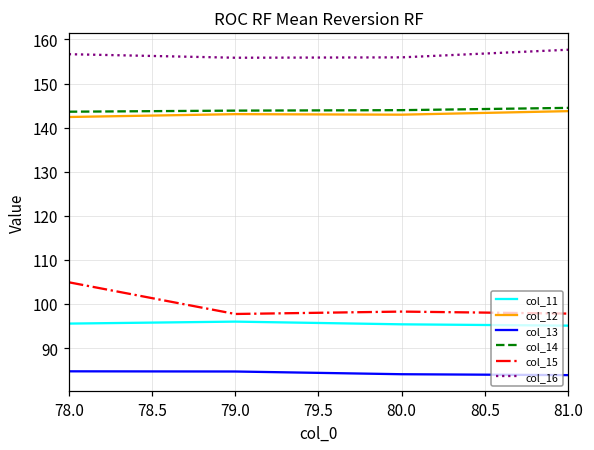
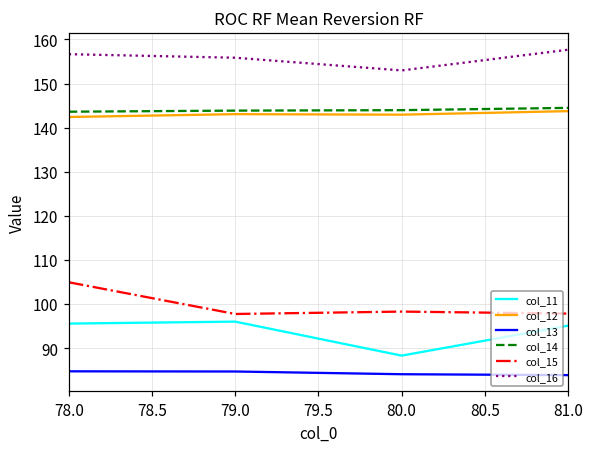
  {
    "col_11": {
      "78.0": 96,
      "79.0": 96,
-     "80.0": 95,
+     "80.0": 88,
      "81.0": 95
    },
    "col_12": {
      "78.0": 142,
      "79.0": 143,
      "80.0": 143,
      "81.0": 144
    },
    "col_13": {
      "78.0": 85,
      "79.0": 85,
      "80.0": 84,
      "81.0": 84
    },
    "col_14": {
      "78.0": 144,
      "79.0": 144,
      "80.0": 144,
      "81.0": 144
    },
    "col_15": {
      "78.0": 105,
      "79.0": 98,
      "80.0": 98,
      "81.0": 98
    },
    "col_16": {
      "78.0": 157,
      "79.0": 156,
-     "80.0": 156,
+     "80.0": 153,
      "81.0": 158
    }
  }
